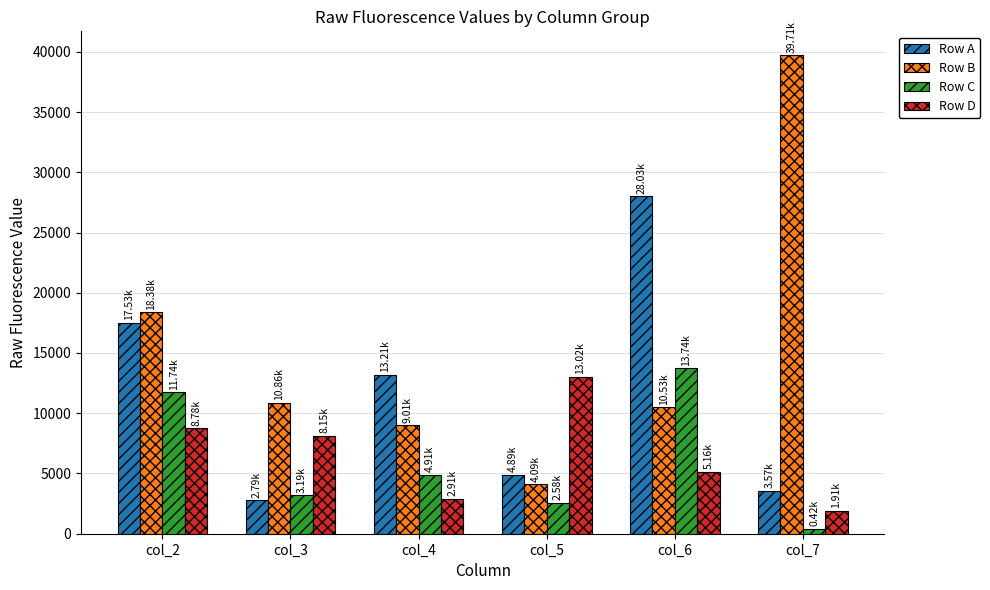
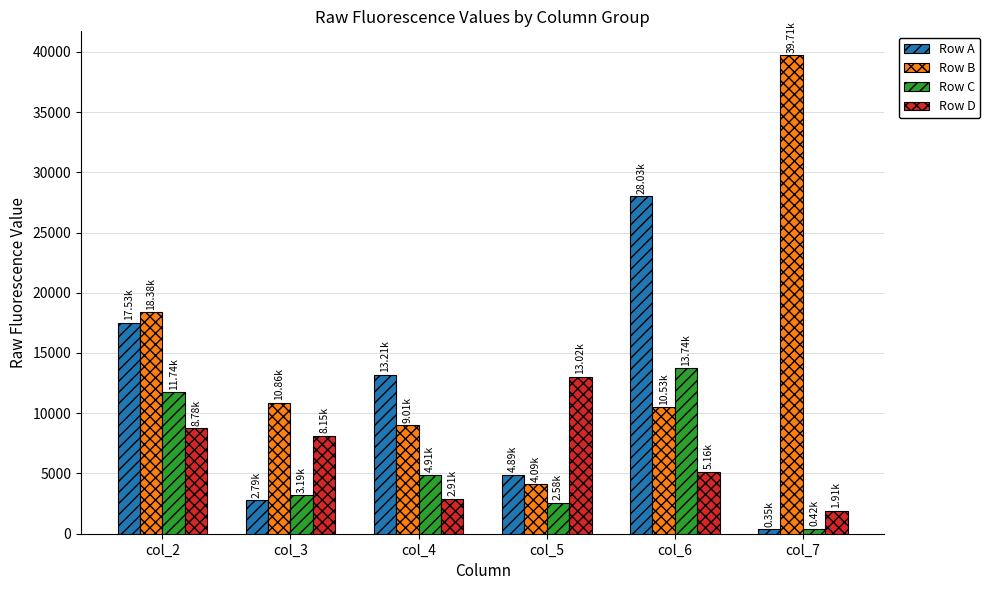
  {
    "Row A": {
      "col_2": "17.53k",
      "col_3": "2.79k",
      "col_4": "13.21k",
      "col_5": "4.89k",
      "col_6": "28.03k",
-     "col_7": "3.57k"
+     "col_7": "0.35k"
    },
    "Row B": {
      "col_2": "18.38k",
      "col_3": "10.86k",
      "col_4": "9.01k",
      "col_5": "4.09k",
      "col_6": "10.53k",
      "col_7": "39.71k"
    },
    "Row C": {
      "col_2": "11.74k",
      "col_3": "3.19k",
      "col_4": "4.91k",
      "col_5": "2.58k",
      "col_6": "13.74k",
      "col_7": "0.42k"
    },
    "Row D": {
      "col_2": "8.78k",
      "col_3": "8.15k",
      "col_4": "2.91k",
      "col_5": "13.02k",
      "col_6": "5.16k",
      "col_7": "1.91k"
    }
  }
